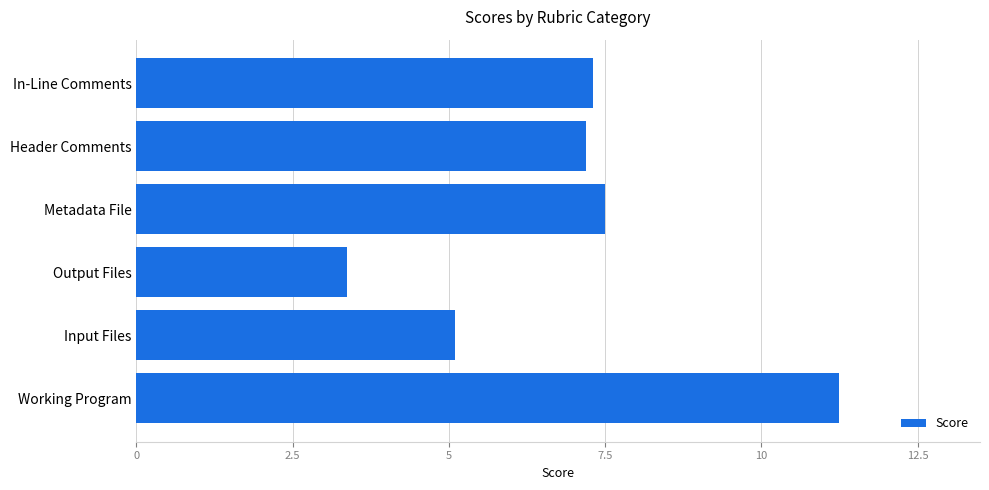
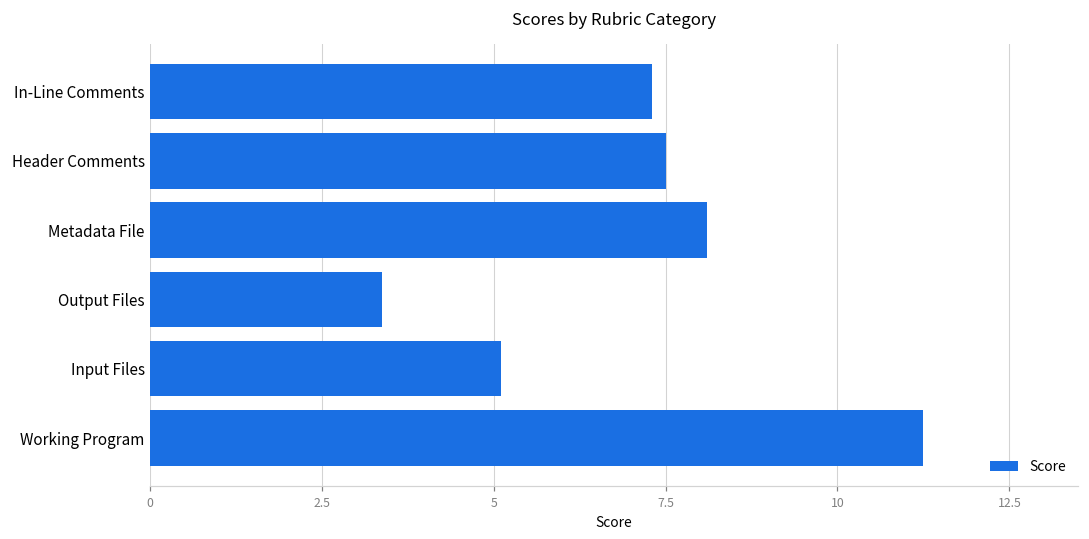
  {
    "In-Line Comments": 7.3,
-   "Header Comments": 7.2,
-   "Metadata File": 7.5,
+   "Header Comments": 7.5,
+   "Metadata File": 8.1,
    "Output Files": 3.4,
    "Input Files": 5.1,
    "Working Program": 11.3
  }
